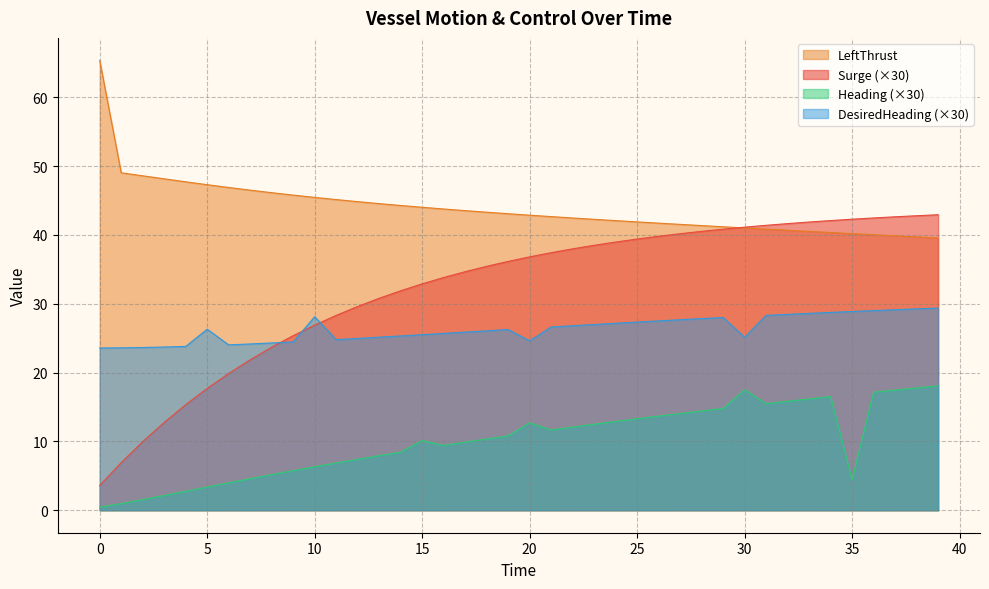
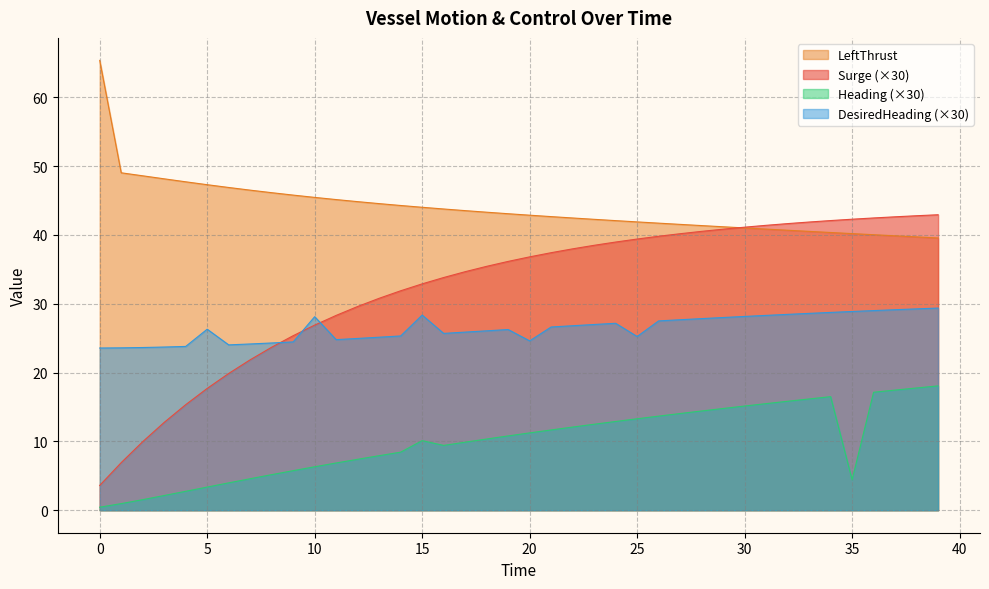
  {
    "Heading (×30)": {
      "0": 0,
      "5": 3,
      "10": 6,
      "15": 10,
-     "20": 13,
+     "20": 11,
      "25": 13,
-     "30": 17,
+     "30": 15,
      "35": 4
    },
    "DesiredHeading (×30)": {
      "0": 24,
      "5": 26,
      "10": 28,
-     "15": 25,
+     "15": 28,
      "20": 25,
-     "25": 27,
-     "30": 25,
+     "25": 25,
+     "30": 28,
      "35": 29
    }
  }
